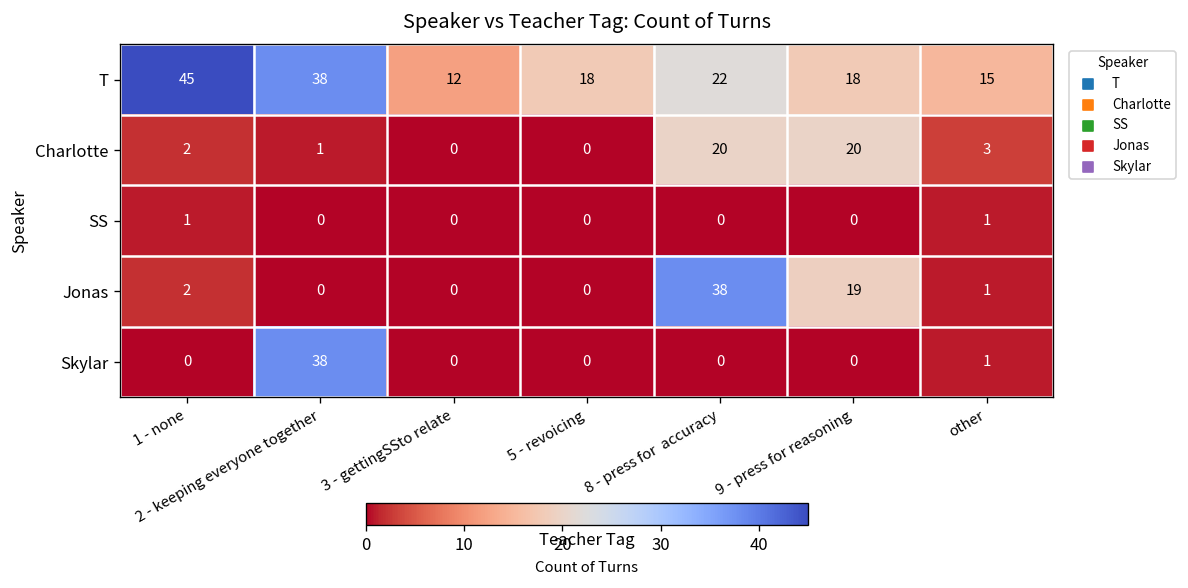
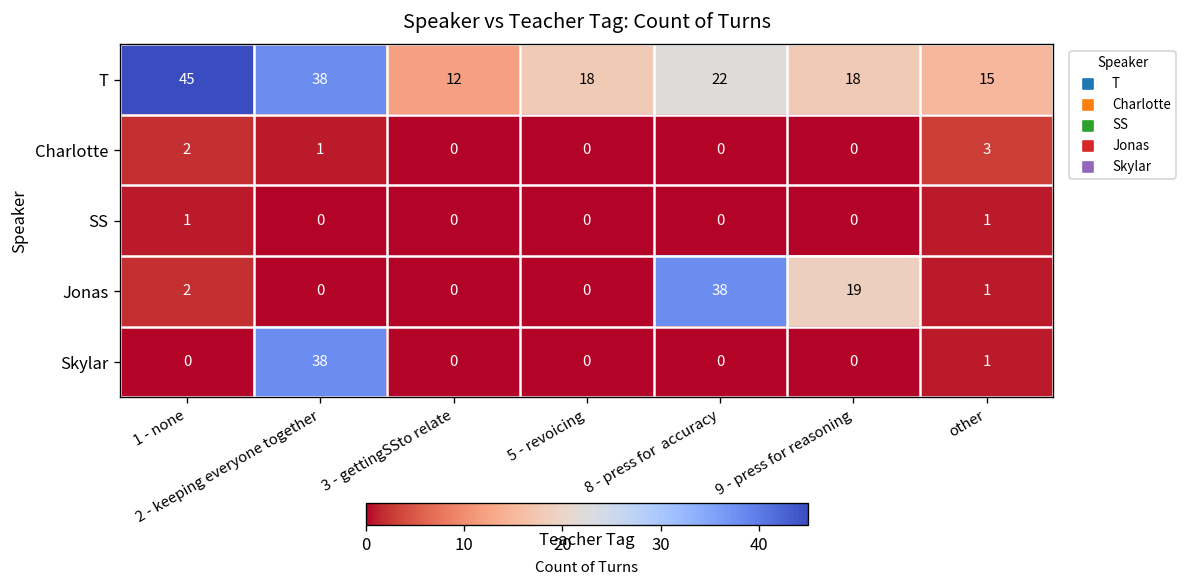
  {
    "T": {
      "1 - none": 45,
      "2 - keeping everyone together": 38,
      "3 - gettingSSto relate": 12,
      "5 - revoicing": 18,
      "8 - press for accuracy": 22,
      "9 - press for reasoning": 18,
      "other": 15
    },
    "Charlotte": {
      "1 - none": 2,
      "2 - keeping everyone together": 1,
      "3 - gettingSSto relate": 0,
      "5 - revoicing": 0,
-     "8 - press for accuracy": 20,
-     "9 - press for reasoning": 20,
+     "8 - press for accuracy": 0,
+     "9 - press for reasoning": 0,
      "other": 3
    },
    "SS": {
      "1 - none": 1,
      "2 - keeping everyone together": 0,
      "3 - gettingSSto relate": 0,
      "5 - revoicing": 0,
      "8 - press for accuracy": 0,
      "9 - press for reasoning": 0,
      "other": 1
    },
    "Jonas": {
      "1 - none": 2,
      "2 - keeping everyone together": 0,
      "3 - gettingSSto relate": 0,
      "5 - revoicing": 0,
      "8 - press for accuracy": 38,
      "9 - press for reasoning": 19,
      "other": 1
    },
    "Skylar": {
      "1 - none": 0,
      "2 - keeping everyone together": 38,
      "3 - gettingSSto relate": 0,
      "5 - revoicing": 0,
      "8 - press for accuracy": 0,
      "9 - press for reasoning": 0,
      "other": 1
    }
  }
